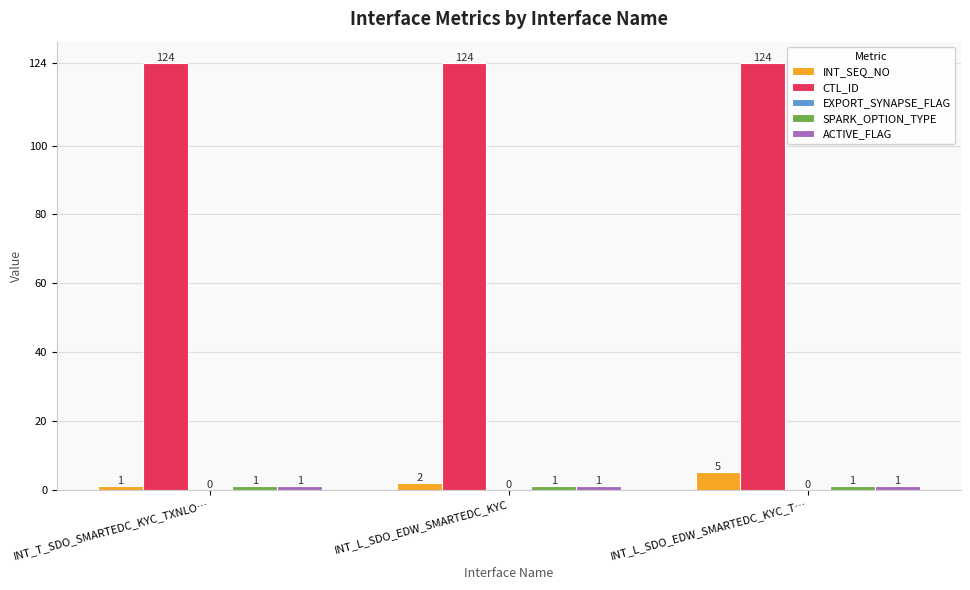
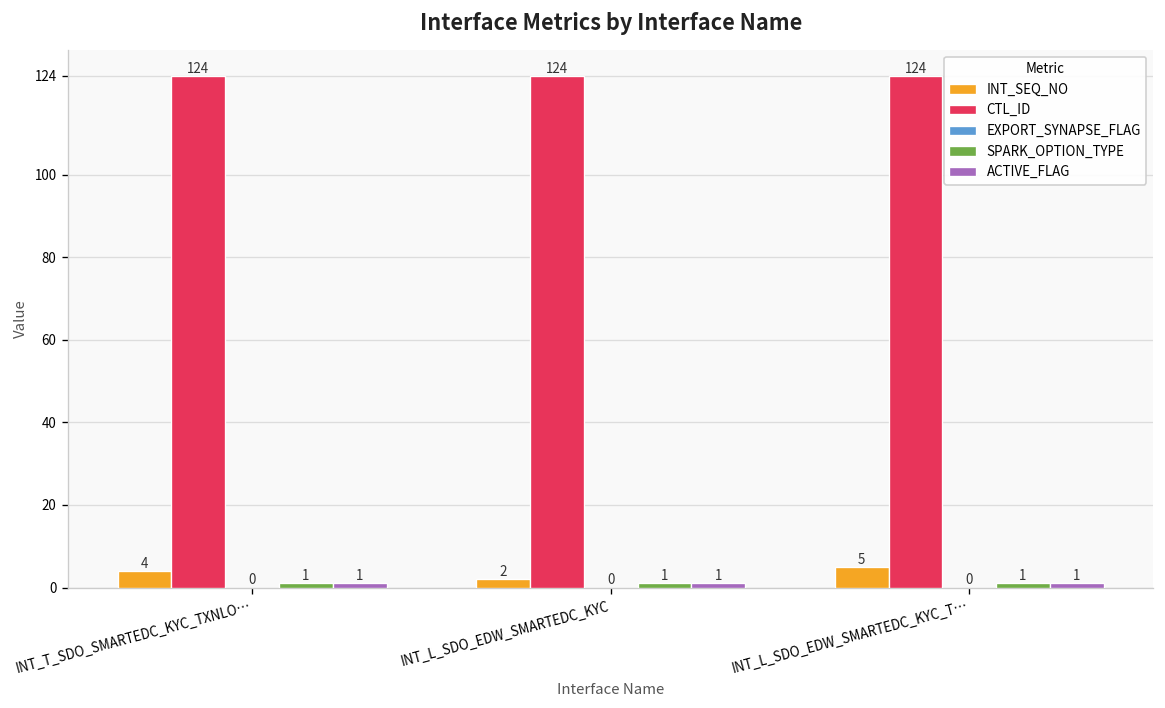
  {
    "INT_SEQ_NO": {
-     "INT_T_SDO_SMARTEDC_KYC_TXNLO…": 1,
+     "INT_T_SDO_SMARTEDC_KYC_TXNLO…": 4,
      "INT_L_SDO_EDW_SMARTEDC_KYC": 2,
      "INT_L_SDO_EDW_SMARTEDC_KYC_T…": 5
    },
    "CTL_ID": {
      "INT_T_SDO_SMARTEDC_KYC_TXNLO…": 124,
      "INT_L_SDO_EDW_SMARTEDC_KYC": 124,
      "INT_L_SDO_EDW_SMARTEDC_KYC_T…": 124
    },
    "EXPORT_SYNAPSE_FLAG": {
      "INT_T_SDO_SMARTEDC_KYC_TXNLO…": 0,
      "INT_L_SDO_EDW_SMARTEDC_KYC": 0,
      "INT_L_SDO_EDW_SMARTEDC_KYC_T…": 0
    },
    "SPARK_OPTION_TYPE": {
      "INT_T_SDO_SMARTEDC_KYC_TXNLO…": 1,
      "INT_L_SDO_EDW_SMARTEDC_KYC": 1,
      "INT_L_SDO_EDW_SMARTEDC_KYC_T…": 1
    },
    "ACTIVE_FLAG": {
      "INT_T_SDO_SMARTEDC_KYC_TXNLO…": 1,
      "INT_L_SDO_EDW_SMARTEDC_KYC": 1,
      "INT_L_SDO_EDW_SMARTEDC_KYC_T…": 1
    }
  }
